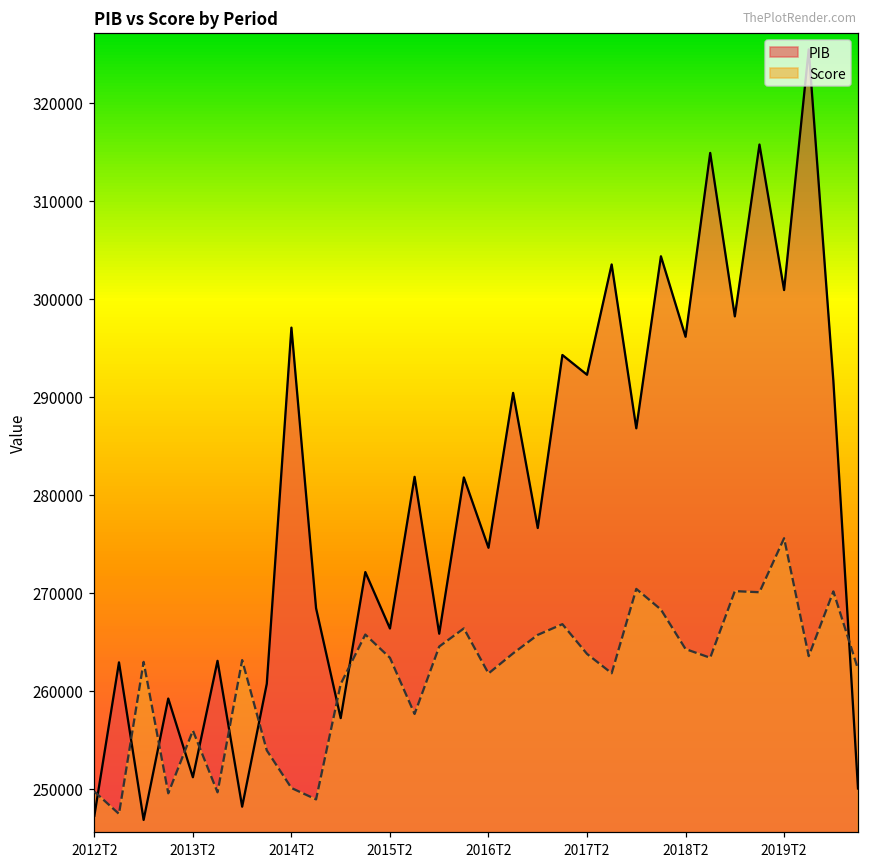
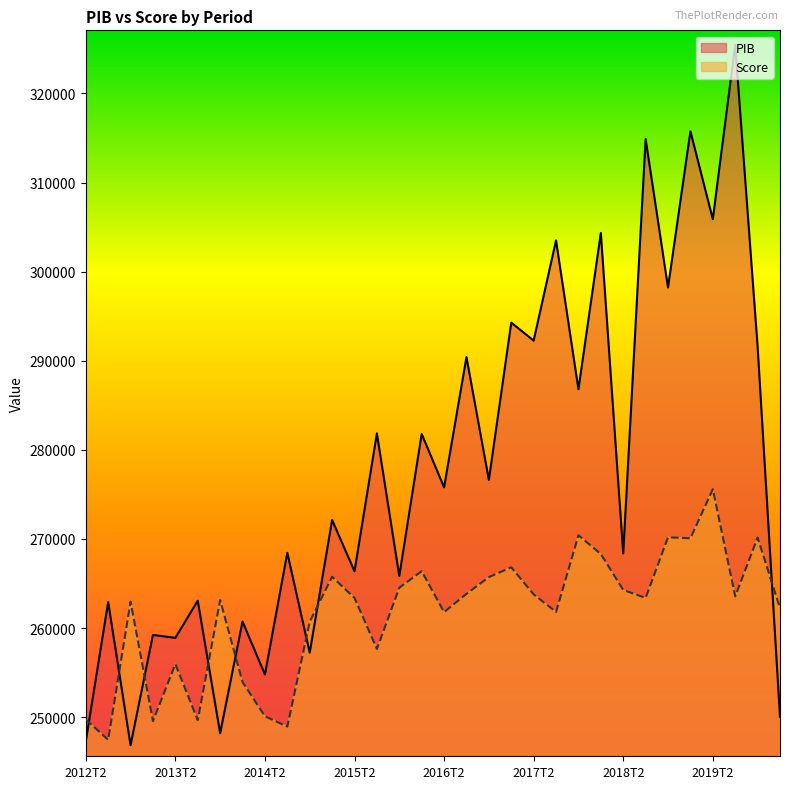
  {
    "PIB": {
      "2012T2": 247000,
-     "2013T2": 251000,
-     "2014T2": 297000,
+     "2013T2": 259000,
+     "2014T2": 255000,
      "2015T2": 266000,
-     "2016T2": 275000,
+     "2016T2": 276000,
      "2017T2": 292000,
-     "2018T2": 296000,
-     "2019T2": 301000
+     "2018T2": 268000,
+     "2019T2": 306000
    },
    "Score": {
      "2012T2": 250000,
      "2013T2": 256000,
      "2014T2": 250000,
      "2015T2": 263000,
      "2016T2": 262000,
      "2017T2": 264000,
      "2018T2": 264000,
      "2019T2": 276000
    }
  }
